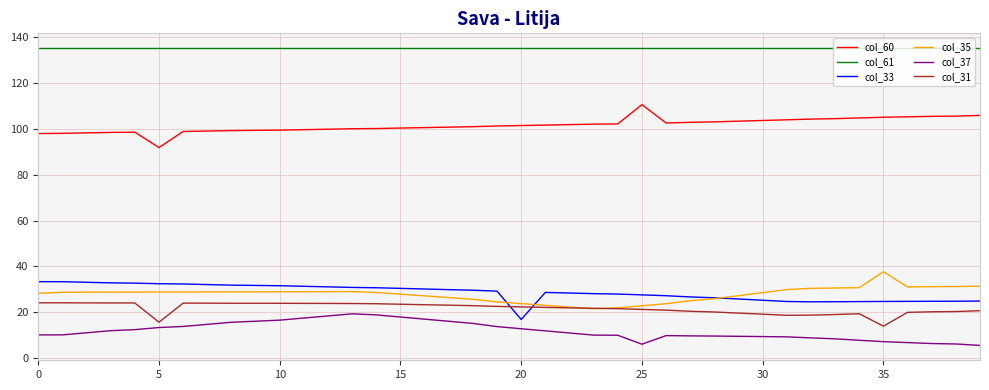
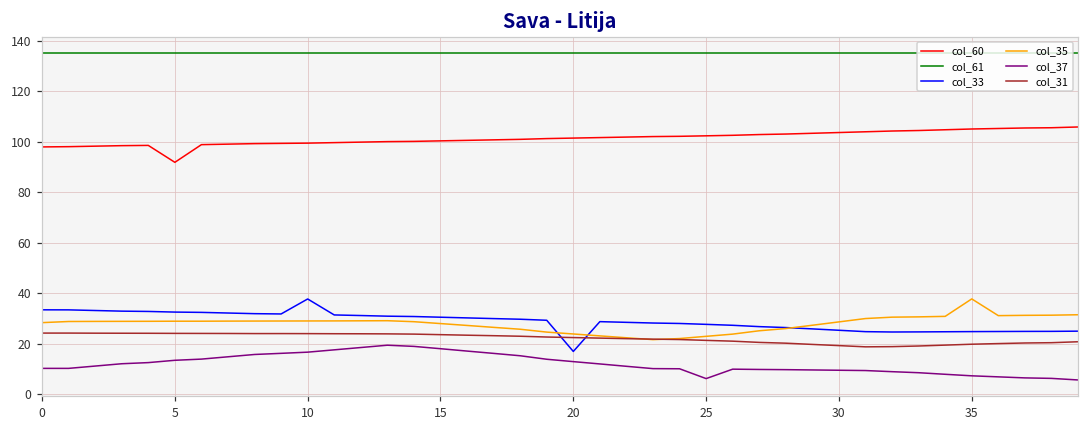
  {
    "col_60": {
      "0": 98,
      "5": 92,
      "10": 99,
      "15": 100,
      "20": 101,
-     "25": 111,
+     "25": 102,
      "30": 104,
      "35": 105
    },
    "col_61": {
      "0": 135,
      "5": 135,
      "10": 135,
      "15": 135,
      "20": 135,
      "25": 135,
      "30": 135
    },
    "col_33": {
      "0": 33,
      "5": 32,
-     "10": 32,
+     "10": 38,
      "15": 30,
      "20": 17,
      "25": 28,
      "30": 25,
      "35": 25
    },
    "col_35": {
      "0": 28,
      "5": 29,
      "10": 29,
      "15": 28,
      "20": 24,
      "25": 23,
      "30": 29,
      "35": 38
    },
    "col_37": {
      "0": 10,
      "5": 13,
      "10": 17,
      "15": 18,
      "20": 13,
      "25": 6,
      "30": 9,
      "35": 7
    },
    "col_31": {
      "0": 24,
-     "5": 16,
+     "5": 24,
      "10": 24,
      "15": 24,
      "20": 22,
      "25": 21,
      "30": 19,
-     "35": 14
+     "35": 20
    }
  }
